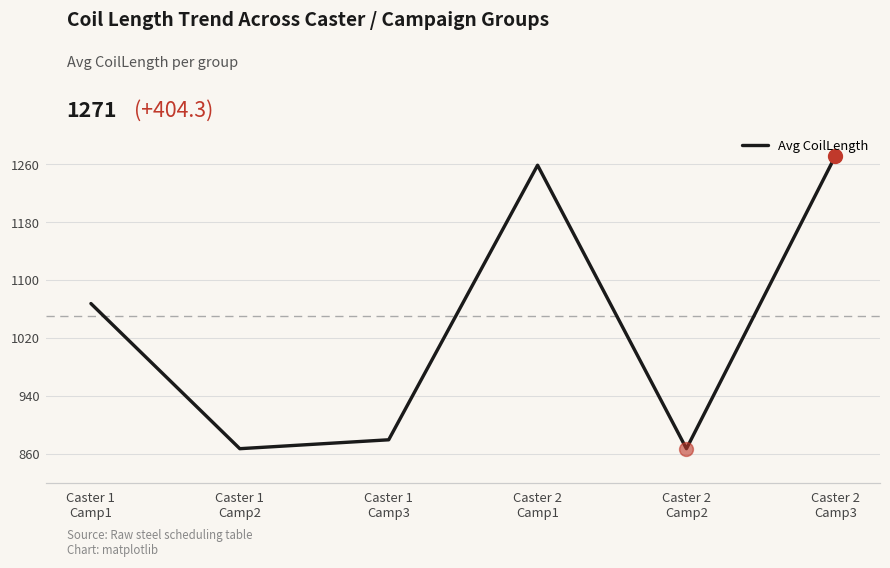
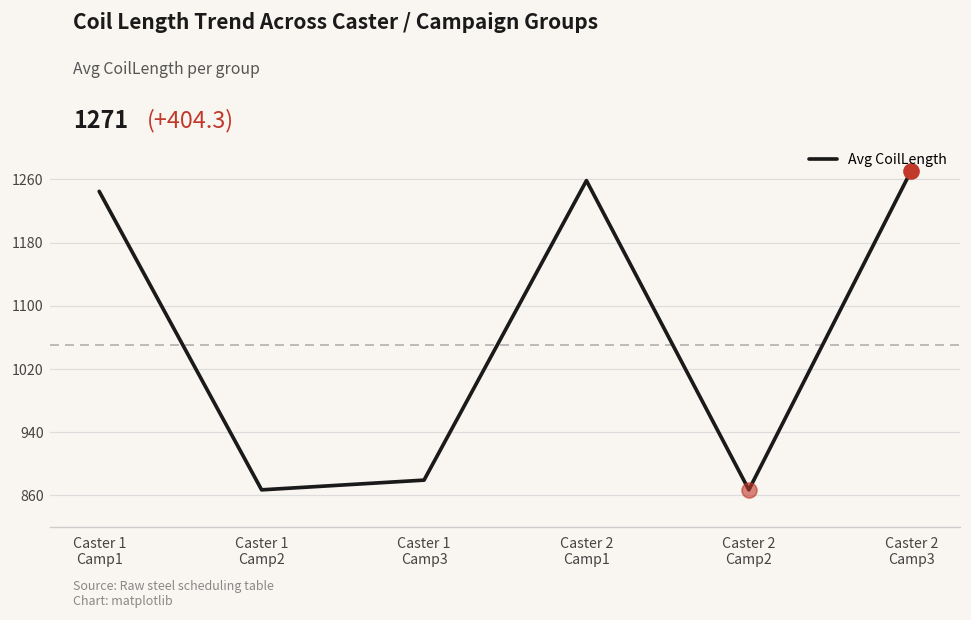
  {
    "Avg CoilLength": {
-     "Caster 1 Camp1": 1070,
+     "Caster 1 Camp1": 1250,
      "Caster 1 Camp2": 870,
      "Caster 1 Camp3": 880,
      "Caster 2 Camp1": 1260
    }
  }
